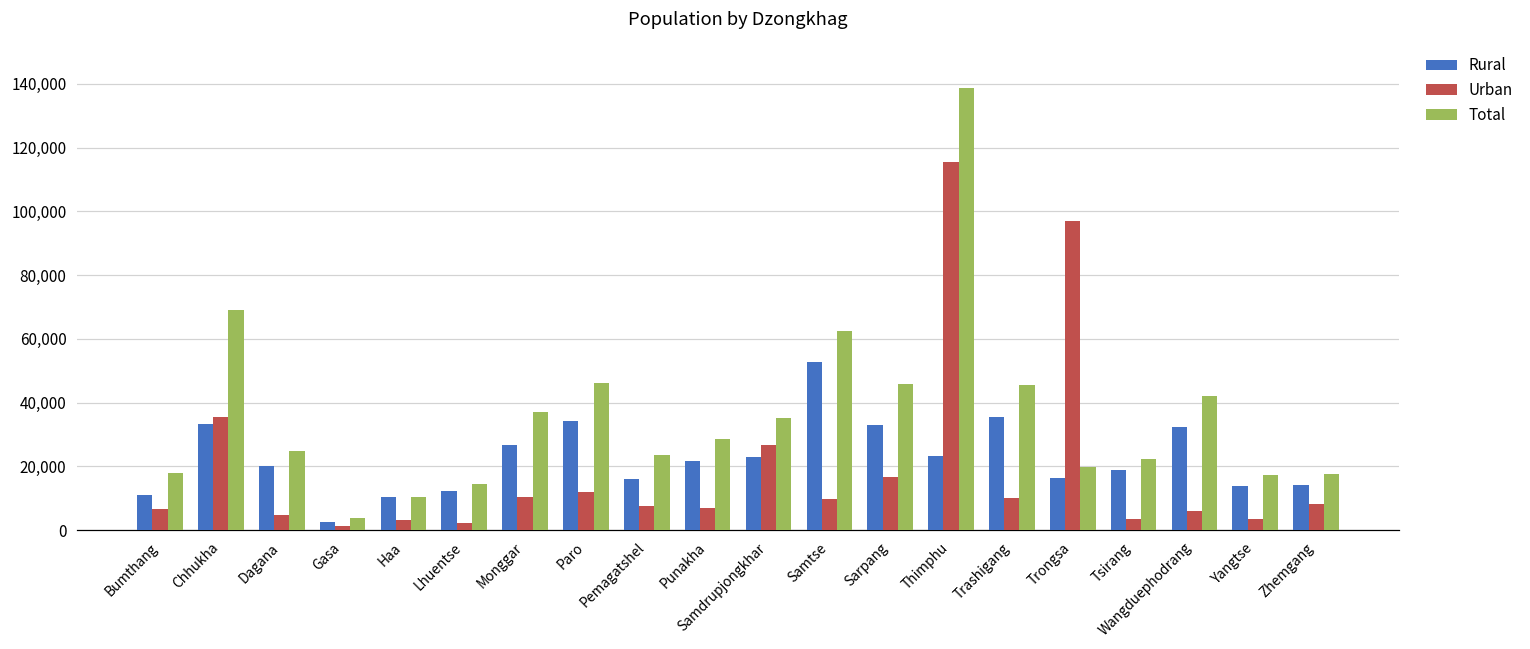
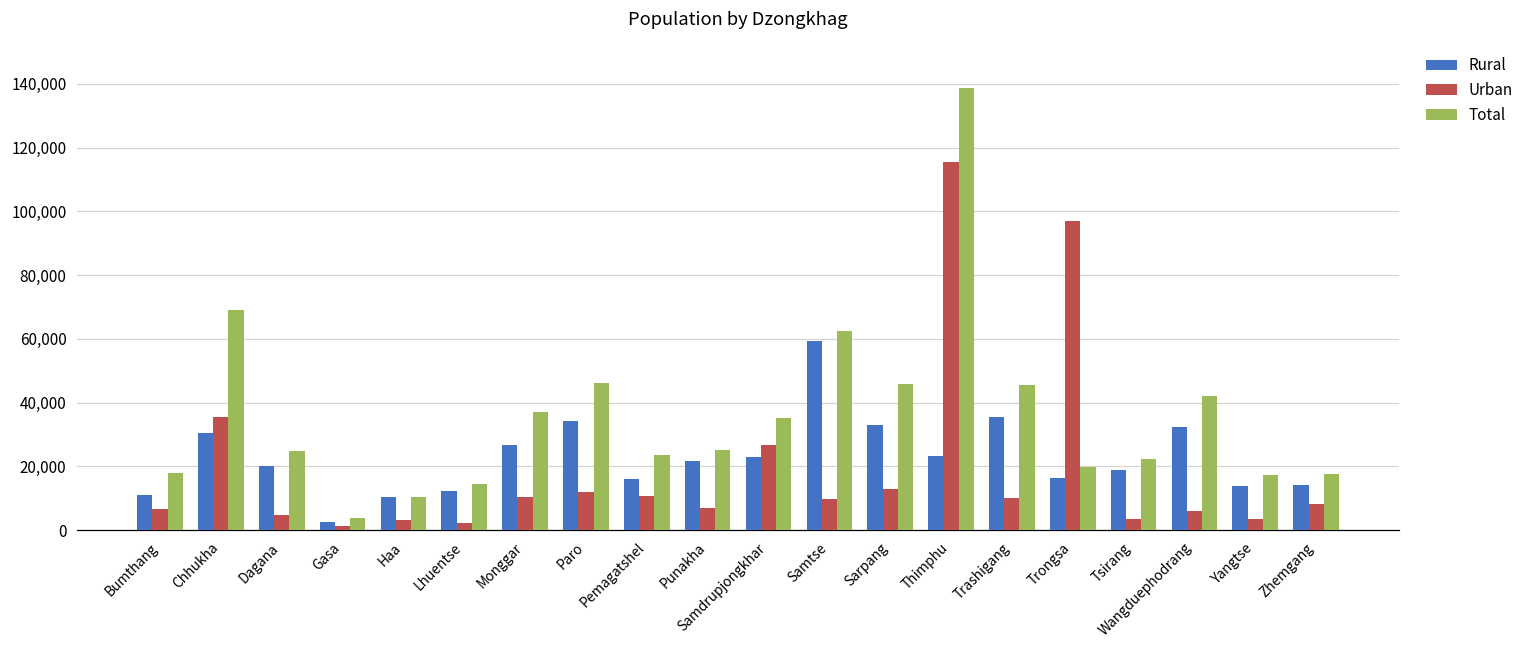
  {
    "Rural": {
      "Bumthang": "11,000",
-     "Chhukha": "33,000",
+     "Chhukha": "31,000",
      "Dagana": "20,000",
      "Gasa": "3,000",
      "Haa": "11,000",
      "Lhuentse": "12,000",
      "Monggar": "27,000",
      "Paro": "34,000",
      "Pemagatshel": "16,000",
      "Punakha": "22,000",
      "Samdrupjongkhar": "23,000",
-     "Samtse": "53,000",
+     "Samtse": "59,000",
      "Sarpang": "33,000",
      "Thimphu": "23,000",
      "Trashigang": "35,000",
      "Trongsa": "16,000",
      "Tsirang": "19,000",
      "Wangduephodrang": "32,000",
      "Yangtse": "14,000",
      "Zhemgang": "14,000"
    },
    "Urban": {
      "Bumthang": "7,000",
      "Chhukha": "36,000",
      "Dagana": "5,000",
      "Gasa": "1,000",
      "Haa": "3,000",
      "Lhuentse": "2,000",
      "Monggar": "10,000",
      "Paro": "12,000",
-     "Pemagatshel": "8,000",
+     "Pemagatshel": "11,000",
      "Punakha": "7,000",
      "Samdrupjongkhar": "27,000",
      "Samtse": "10,000",
-     "Sarpang": "17,000",
+     "Sarpang": "13,000",
      "Thimphu": "116,000",
      "Trashigang": "10,000",
      "Trongsa": "97,000",
      "Tsirang": "4,000",
      "Wangduephodrang": "6,000",
      "Yangtse": "4,000",
      "Zhemgang": "8,000"
    },
    "Total": {
      "Bumthang": "18,000",
      "Chhukha": "69,000",
      "Dagana": "25,000",
      "Gasa": "4,000",
      "Haa": "10,000",
      "Lhuentse": "14,000",
      "Monggar": "37,000",
      "Paro": "46,000",
      "Pemagatshel": "24,000",
-     "Punakha": "29,000",
+     "Punakha": "25,000",
      "Samdrupjongkhar": "35,000",
      "Samtse": "63,000",
      "Sarpang": "46,000",
      "Thimphu": "139,000",
      "Trashigang": "46,000",
      "Trongsa": "20,000",
      "Tsirang": "22,000",
      "Wangduephodrang": "42,000",
      "Yangtse": "17,000",
      "Zhemgang": "18,000"
    }
  }
